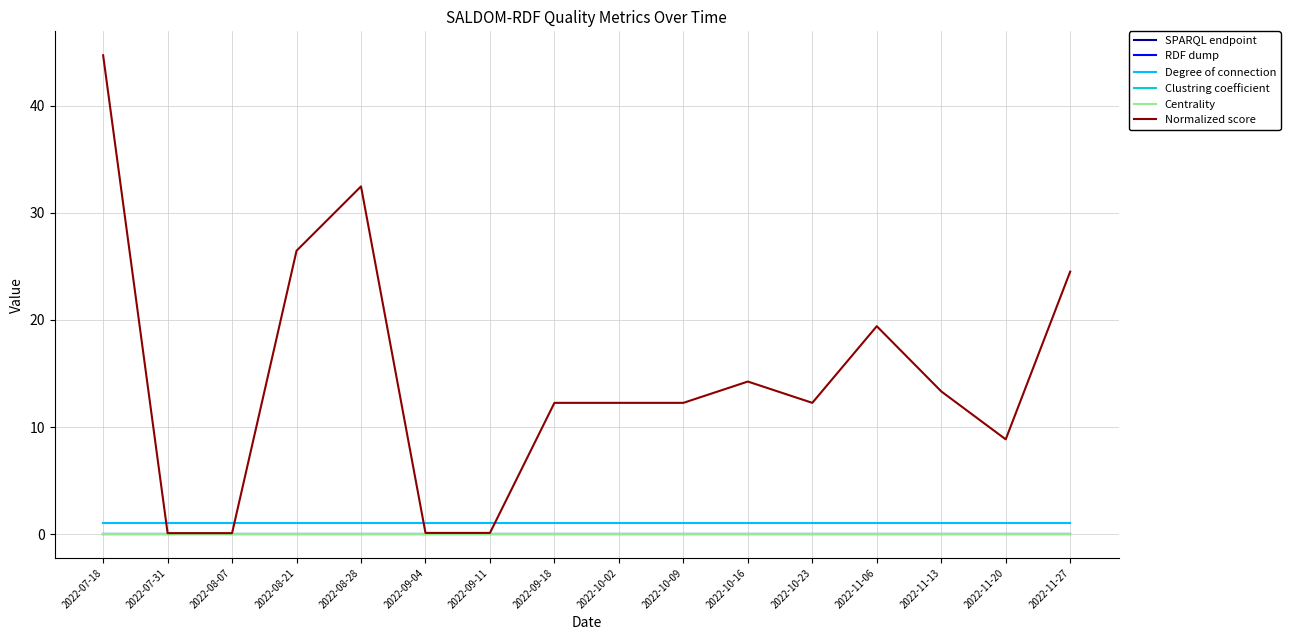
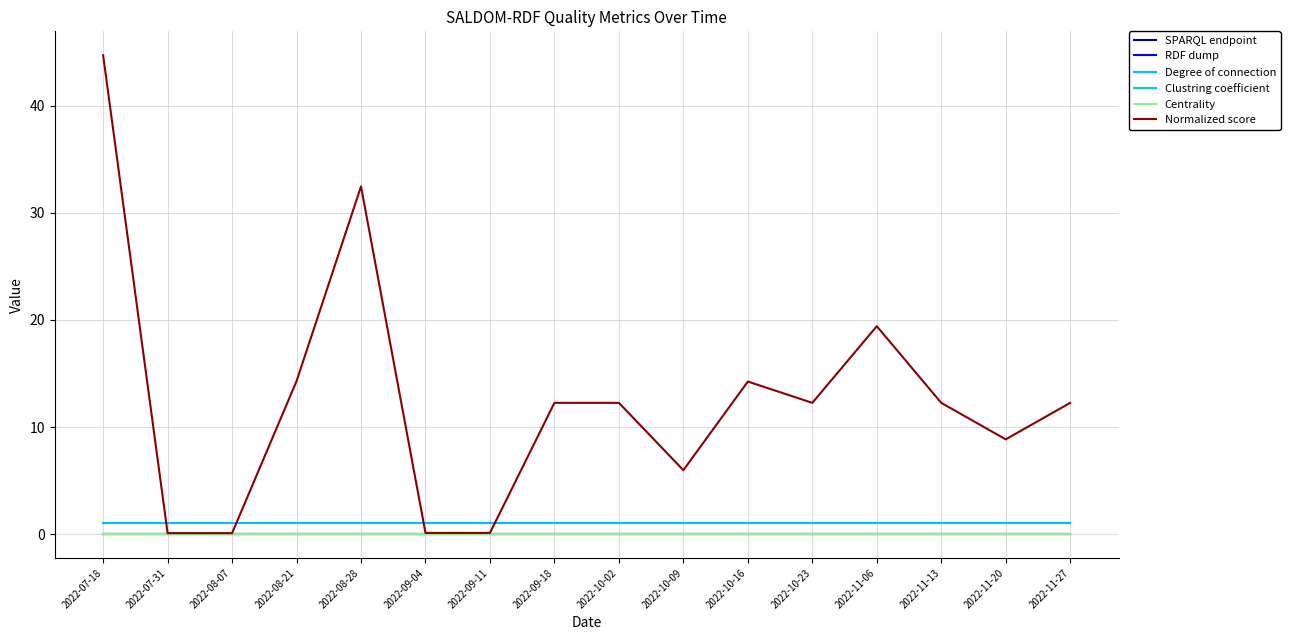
  {
    "Centrality": {
      "2022-07-18": 0.0,
      "2022-08-21": 0.0,
      "2022-08-28": 0.0,
      "2022-09-18": 0.0,
      "2022-10-02": 0.0,
      "2022-10-09": 0.0,
      "2022-10-16": 0.0,
      "2022-10-23": 0.0,
      "2022-11-06": 0.0,
      "2022-11-13": 0.0,
      "2022-11-20": 0.0,
      "2022-11-27": 0.0
    },
    "Degree of connection": {
      "2022-07-18": 1.0,
      "2022-07-31": 1.0,
      "2022-08-07": 1.0,
      "2022-08-21": 1.0,
      "2022-08-28": 1.0,
      "2022-09-04": 1.0,
      "2022-09-11": 1.0,
      "2022-09-18": 1.0,
      "2022-10-02": 1.0,
      "2022-10-09": 1.0,
      "2022-10-16": 1.0,
      "2022-10-23": 1.0,
      "2022-11-06": 1.0,
      "2022-11-13": 1.0,
      "2022-11-20": 1.0,
      "2022-11-27": 1.0
    },
    "Normalized score": {
      "2022-07-18": 44.7,
-     "2022-08-21": 26.5,
+     "2022-08-21": 14.3,
      "2022-08-28": 32.5,
      "2022-09-18": 12.3,
      "2022-10-02": 12.3,
-     "2022-10-09": 12.3,
+     "2022-10-09": 6.0,
      "2022-10-16": 14.3,
      "2022-10-23": 12.3,
      "2022-11-06": 19.4,
-     "2022-11-13": 13.3,
+     "2022-11-13": 12.3,
      "2022-11-20": 8.9,
-     "2022-11-27": 24.5
+     "2022-11-27": 12.3
    }
  }
